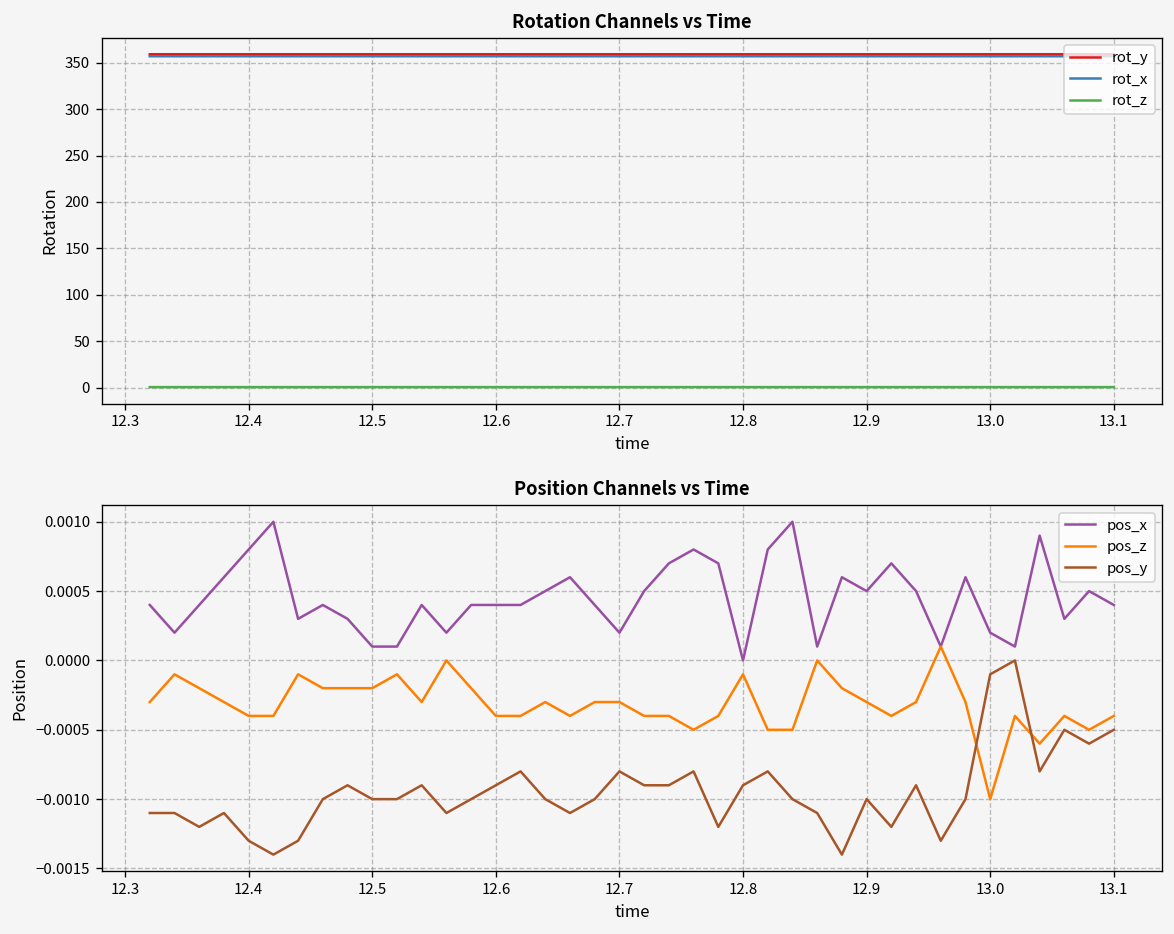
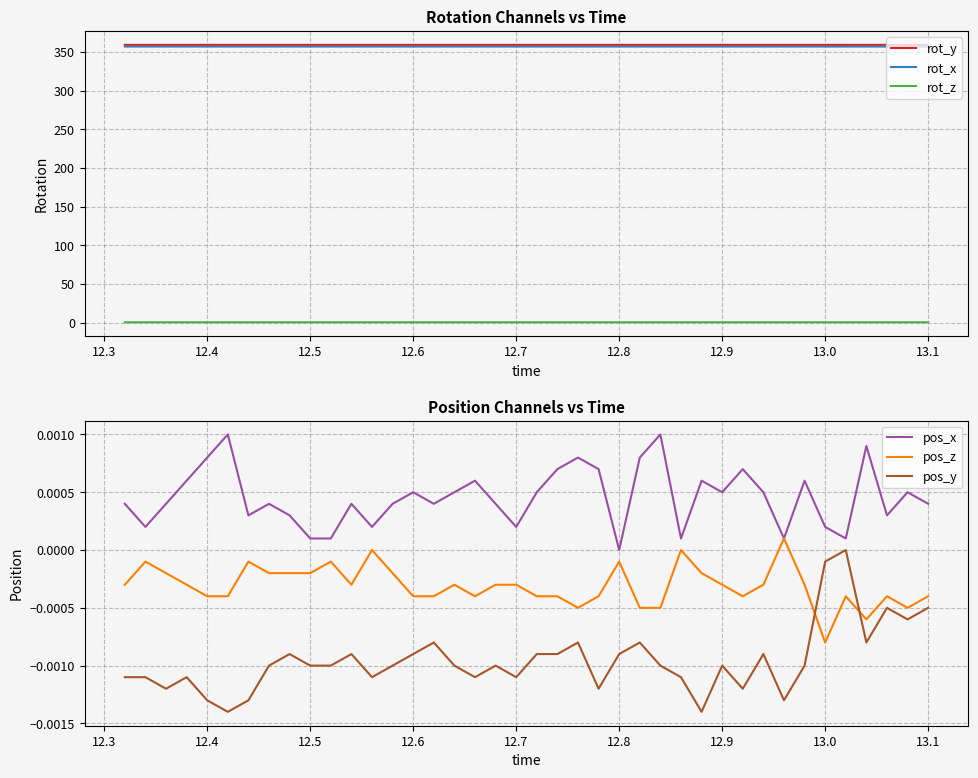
  {
    "Rotation Channels vs Time": {
      "rot_z": {
        "12.4": 0,
        "12.5": 0,
        "12.6": 0,
        "12.7": 0,
        "12.8": 0,
        "12.9": 0,
        "13.0": 0,
        "13.1": 0
      }
    },
    "Position Channels vs Time": {
      "pos_x": {
        "12.4": 0.0008,
        "12.5": 0.0001,
-       "12.6": 0.0004,
+       "12.6": 0.0005,
        "12.7": 0.0002,
        "12.8": 0.0000,
        "12.9": 0.0005,
        "13.0": 0.0002,
        "13.1": 0.0004
      },
      "pos_z": {
        "12.4": -0.0004,
        "12.5": -0.0002,
        "12.6": -0.0004,
        "12.7": -0.0003,
        "12.8": -0.0001,
        "12.9": -0.0003,
-       "13.0": -0.0010,
+       "13.0": -0.0008,
        "13.1": -0.0004
      },
      "pos_y": {
        "12.4": -0.0013,
        "12.5": -0.0010,
        "12.6": -0.0009,
-       "12.7": -0.0008,
+       "12.7": -0.0011,
        "12.8": -0.0009,
        "12.9": -0.0010,
        "13.0": -0.0001,
        "13.1": -0.0005
      }
    }
  }
